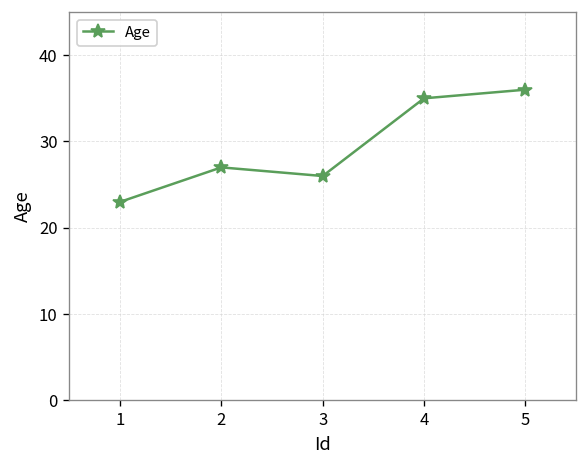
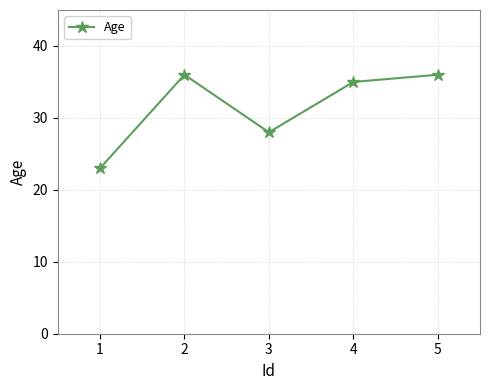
  {
    "1": 23,
-   "2": 27,
-   "3": 26,
+   "2": 36,
+   "3": 28,
    "4": 35,
    "5": 36
  }
